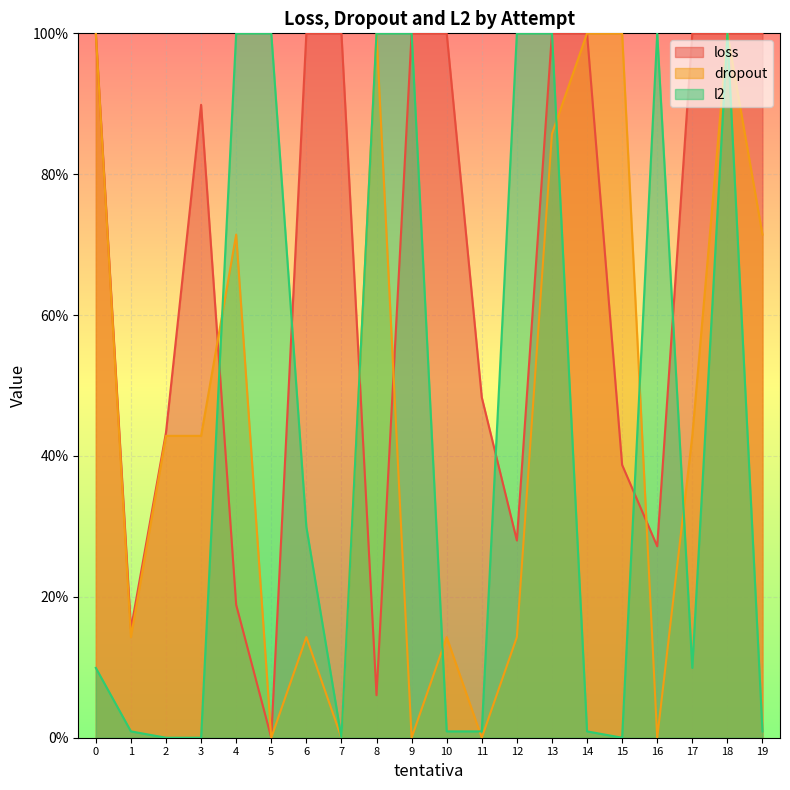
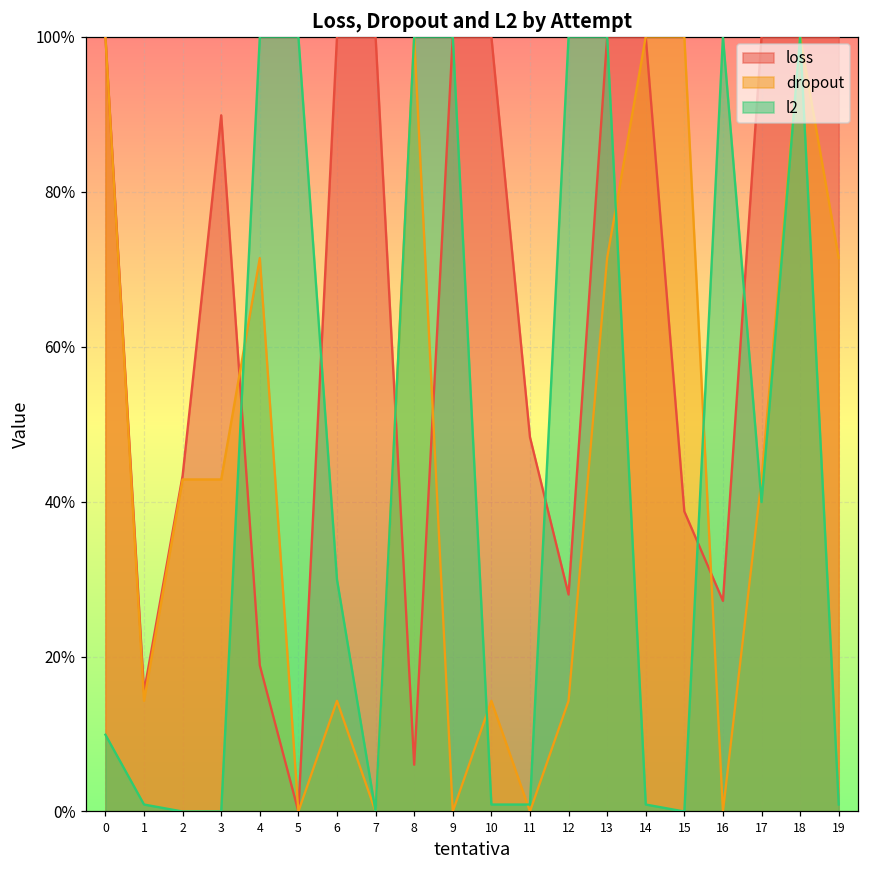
  {
    "loss": {
      "1": "15%",
      "2": "43%",
      "3": "90%",
      "4": "19%",
      "6": "100%",
      "7": "100%",
      "8": "6%",
      "10": "100%",
      "11": "48%",
      "12": "28%",
      "15": "39%",
      "16": "27%",
      "17": "100%",
      "19": "100%"
    },
    "dropout": {
      "1": "14%",
      "2": "43%",
      "3": "43%",
      "4": "71%",
      "6": "14%",
      "9": "0%",
      "10": "14%",
      "11": "0%",
      "12": "14%",
-     "13": "86%",
+     "13": "71%",
      "15": "100%",
      "16": "0%",
      "17": "43%",
      "19": "71%"
    },
    "l2": {
      "0": "10%",
      "1": "1%",
      "2": "0%",
      "3": "0%",
      "4": "100%",
      "5": "100%",
      "6": "30%",
      "10": "1%",
      "11": "1%",
      "12": "100%",
      "14": "1%",
      "15": "0%",
      "16": "100%",
-     "17": "10%",
+     "17": "40%",
      "19": "1%"
    }
  }
